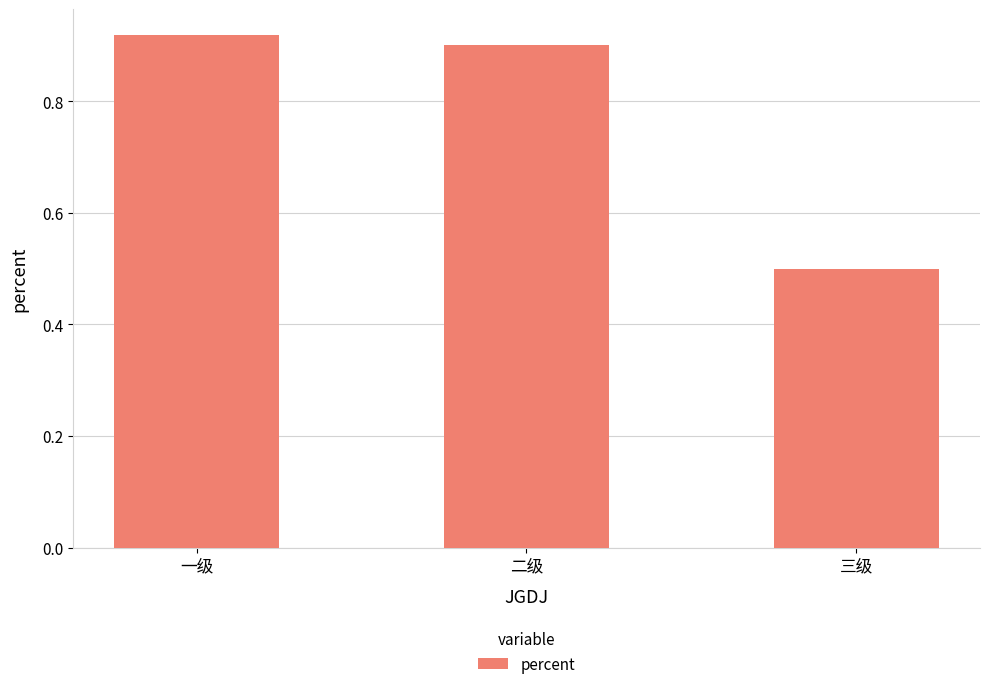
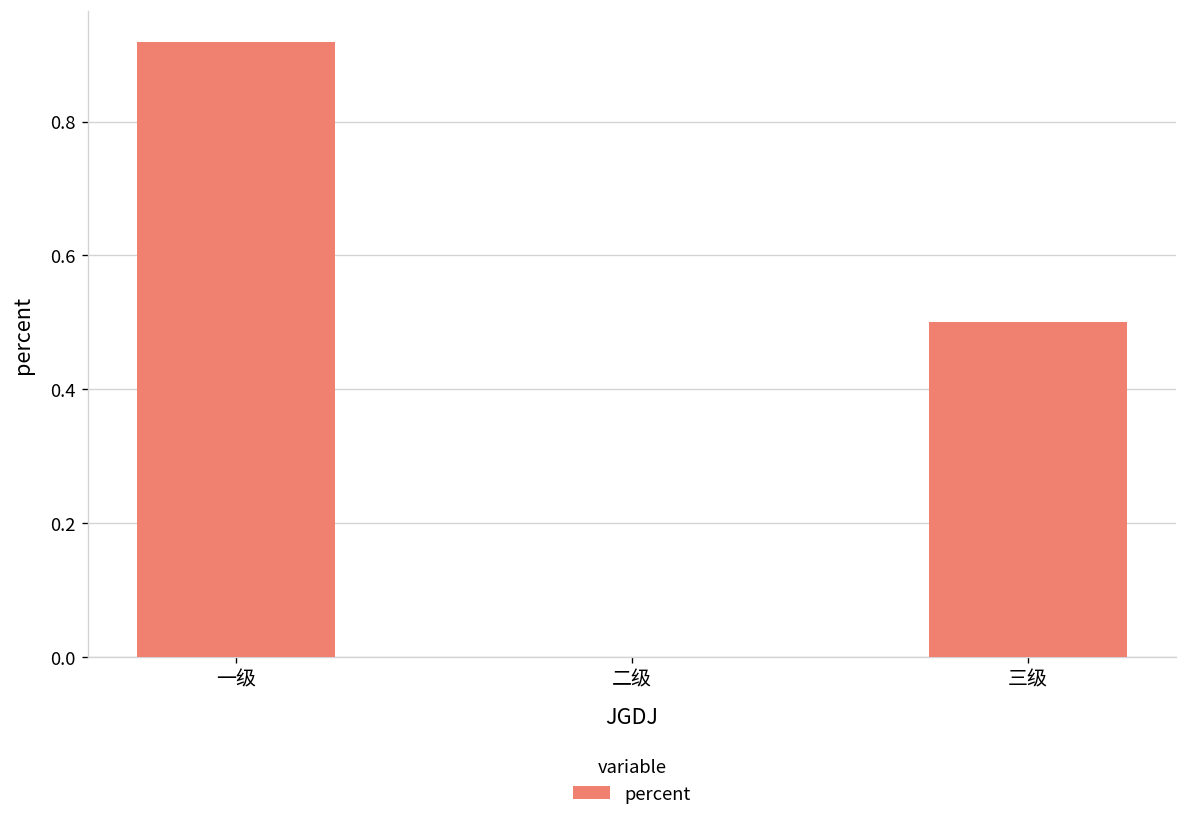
  {
    "一级": 0.92,
-   "二级": 0.9,
+   "二级": 0.0,
    "三级": 0.5
  }
